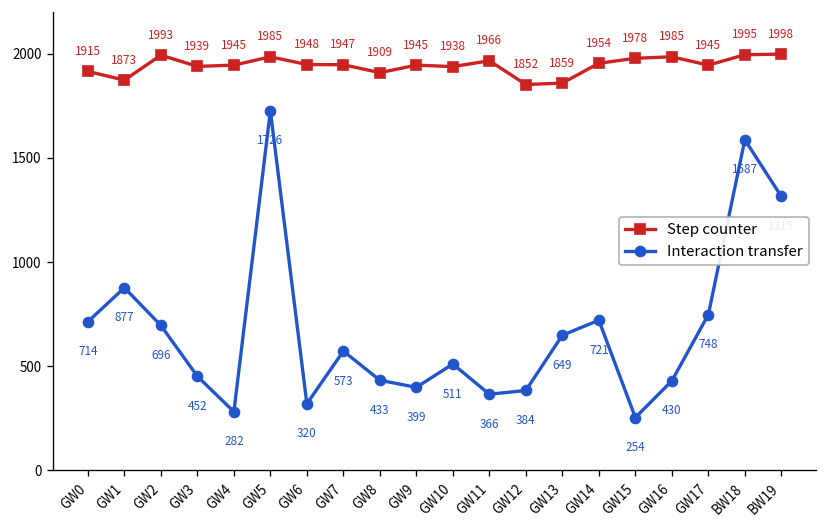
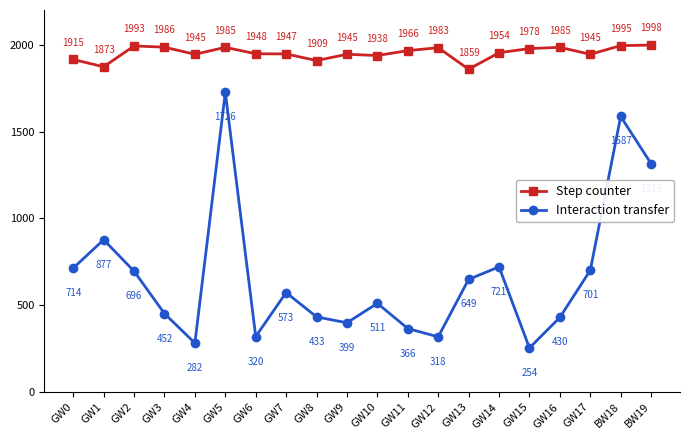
  {
    "Step counter": {
      "GW0": 1915,
      "GW1": 1873,
      "GW2": 1993,
-     "GW3": 1939,
+     "GW3": 1986,
      "GW4": 1945,
      "GW5": 1985,
      "GW6": 1948,
      "GW7": 1947,
      "GW8": 1909,
      "GW9": 1945,
      "GW10": 1938,
      "GW11": 1966,
-     "GW12": 1852,
+     "GW12": 1983,
      "GW13": 1859,
      "GW14": 1954,
      "GW15": 1978,
      "GW16": 1985,
      "GW17": 1945,
      "BW18": 1995,
      "BW19": 1998
    },
    "Interaction transfer": {
      "GW0": 714,
      "GW1": 877,
      "GW2": 696,
      "GW3": 452,
      "GW4": 282,
      "GW5": 1726,
      "GW6": 320,
      "GW7": 573,
      "GW8": 433,
      "GW9": 399,
      "GW10": 511,
      "GW11": 366,
-     "GW12": 384,
+     "GW12": 318,
      "GW13": 649,
      "GW14": 721,
      "GW15": 254,
      "GW16": 430,
-     "GW17": 748,
+     "GW17": 701,
      "BW18": 1587
    }
  }
